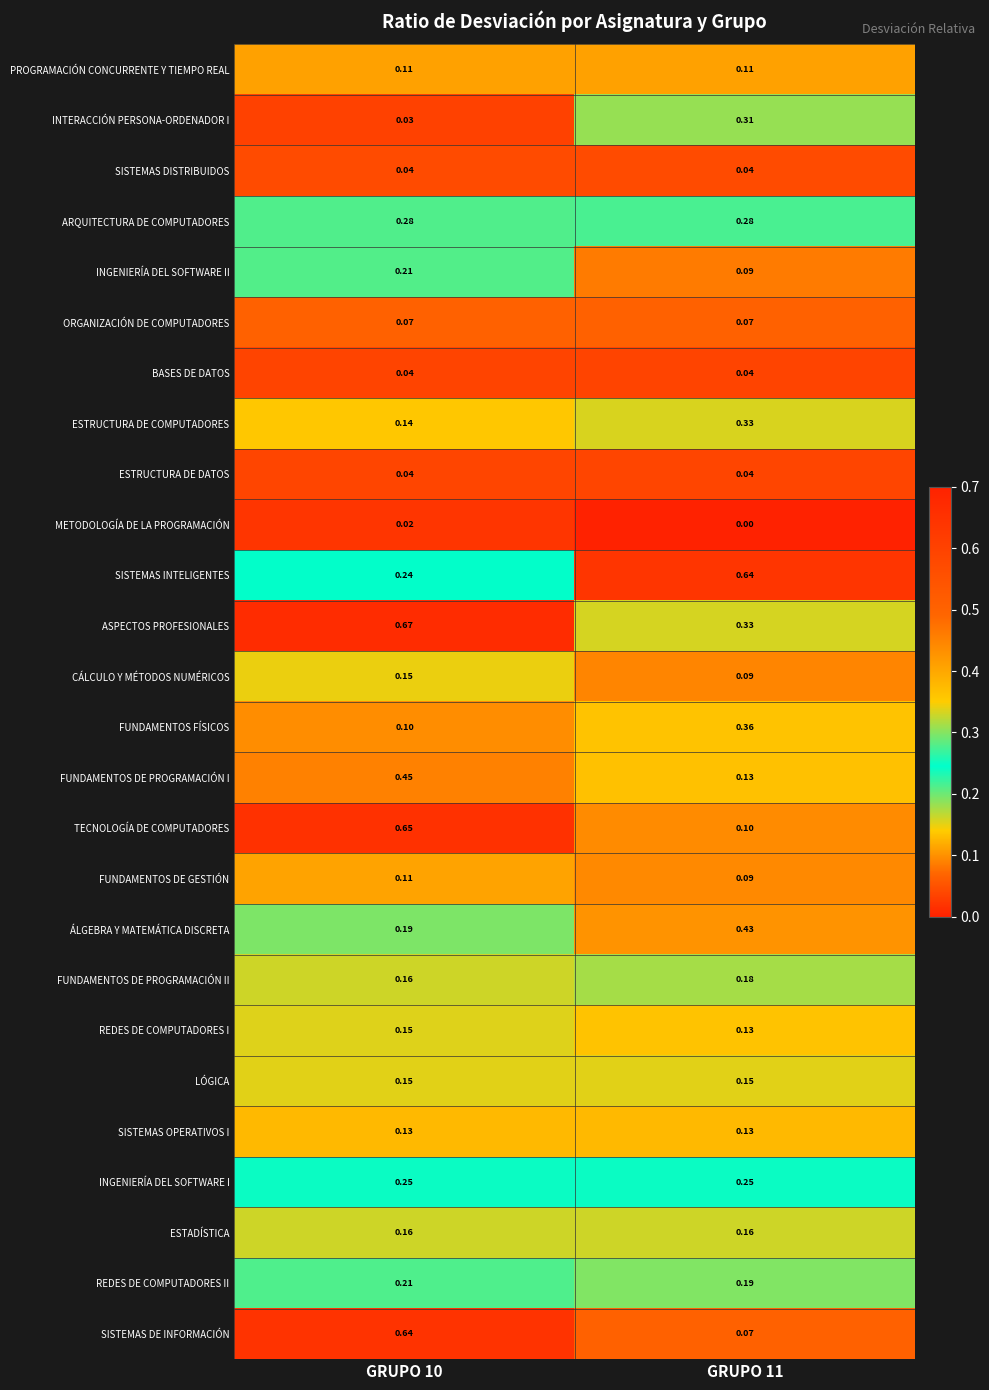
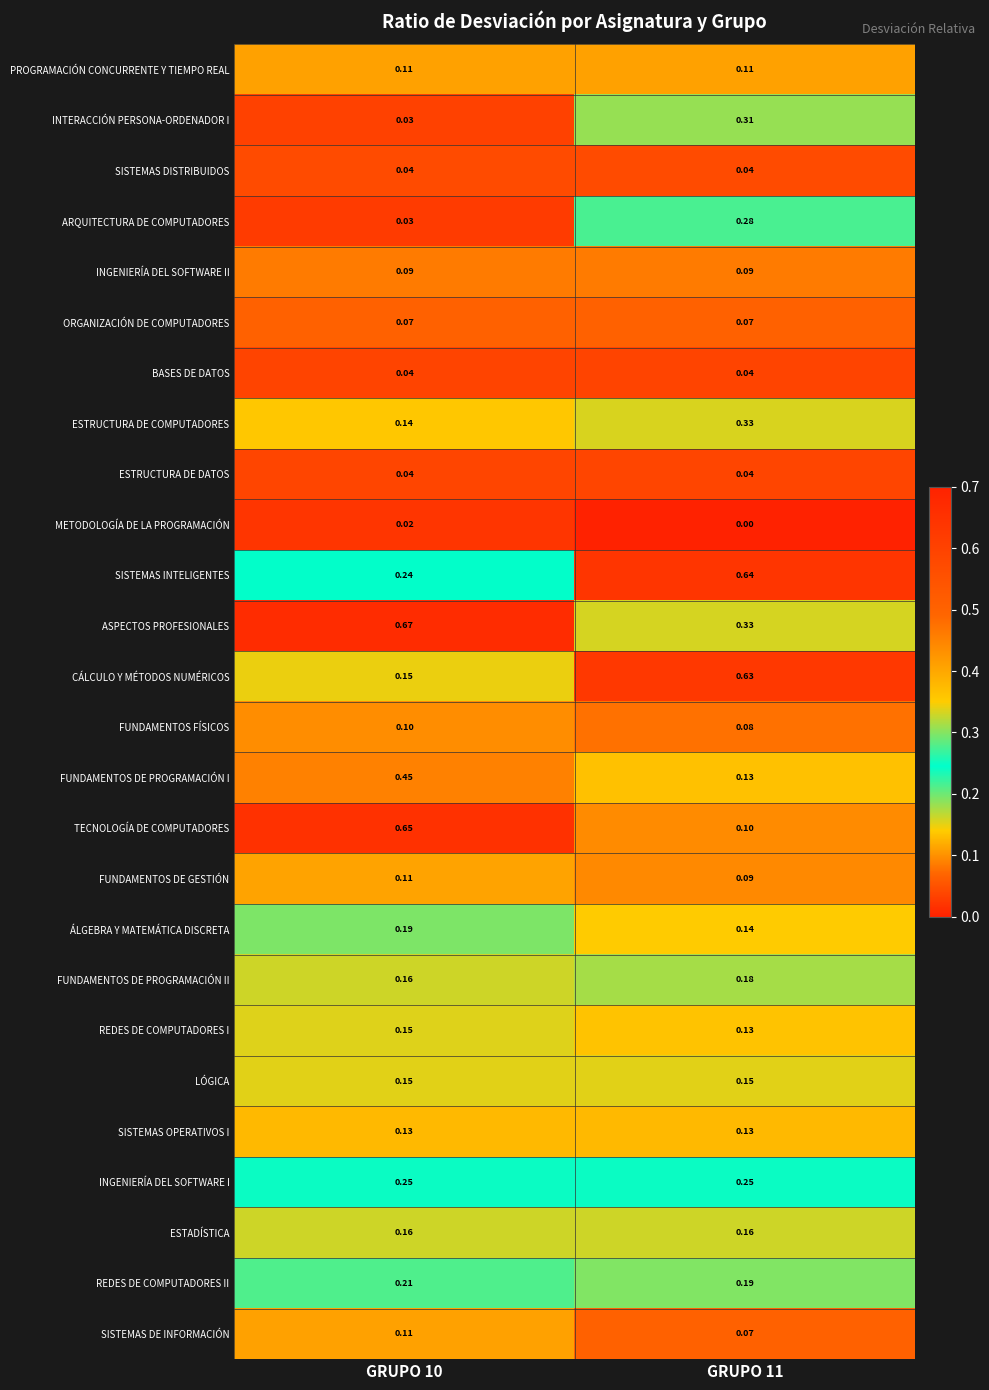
  {
    "PROGRAMACIÓN CONCURRENTE Y TIEMPO REAL": {
      "GRUPO 10": 0.11,
      "GRUPO 11": 0.11
    },
    "INTERACCIÓN PERSONA-ORDENADOR I": {
      "GRUPO 10": 0.03,
      "GRUPO 11": 0.31
    },
    "SISTEMAS DISTRIBUIDOS": {
      "GRUPO 10": 0.04,
      "GRUPO 11": 0.04
    },
    "ARQUITECTURA DE COMPUTADORES": {
-     "GRUPO 10": 0.28,
+     "GRUPO 10": 0.03,
      "GRUPO 11": 0.28
    },
    "INGENIERÍA DEL SOFTWARE II": {
-     "GRUPO 10": 0.21,
+     "GRUPO 10": 0.09,
      "GRUPO 11": 0.09
    },
    "ORGANIZACIÓN DE COMPUTADORES": {
      "GRUPO 10": 0.07,
      "GRUPO 11": 0.07
    },
    "BASES DE DATOS": {
      "GRUPO 10": 0.04,
      "GRUPO 11": 0.04
    },
    "ESTRUCTURA DE COMPUTADORES": {
      "GRUPO 10": 0.14,
      "GRUPO 11": 0.33
    },
    "ESTRUCTURA DE DATOS": {
      "GRUPO 10": 0.04,
      "GRUPO 11": 0.04
    },
    "METODOLOGÍA DE LA PROGRAMACIÓN": {
      "GRUPO 10": 0.02,
      "GRUPO 11": 0.00
    },
    "SISTEMAS INTELIGENTES": {
      "GRUPO 10": 0.24,
      "GRUPO 11": 0.64
    },
    "ASPECTOS PROFESIONALES": {
      "GRUPO 10": 0.67,
      "GRUPO 11": 0.33
    },
    "CÁLCULO Y MÉTODOS NUMÉRICOS": {
      "GRUPO 10": 0.15,
-     "GRUPO 11": 0.09
+     "GRUPO 11": 0.63
    },
    "FUNDAMENTOS FÍSICOS": {
      "GRUPO 10": 0.10,
-     "GRUPO 11": 0.36
+     "GRUPO 11": 0.08
    },
    "FUNDAMENTOS DE PROGRAMACIÓN I": {
      "GRUPO 10": 0.45,
      "GRUPO 11": 0.13
    },
    "TECNOLOGÍA DE COMPUTADORES": {
      "GRUPO 10": 0.65,
      "GRUPO 11": 0.10
    },
    "FUNDAMENTOS DE GESTIÓN": {
      "GRUPO 10": 0.11,
      "GRUPO 11": 0.09
    },
    "ÁLGEBRA Y MATEMÁTICA DISCRETA": {
      "GRUPO 10": 0.19,
-     "GRUPO 11": 0.43
+     "GRUPO 11": 0.14
    },
    "FUNDAMENTOS DE PROGRAMACIÓN II": {
      "GRUPO 10": 0.16,
      "GRUPO 11": 0.18
    },
    "REDES DE COMPUTADORES I": {
      "GRUPO 10": 0.15,
      "GRUPO 11": 0.13
    },
    "LÓGICA": {
      "GRUPO 10": 0.15,
      "GRUPO 11": 0.15
    },
    "SISTEMAS OPERATIVOS I": {
      "GRUPO 10": 0.13,
      "GRUPO 11": 0.13
    },
    "INGENIERÍA DEL SOFTWARE I": {
      "GRUPO 10": 0.25,
      "GRUPO 11": 0.25
    },
    "ESTADÍSTICA": {
      "GRUPO 10": 0.16,
      "GRUPO 11": 0.16
    },
    "REDES DE COMPUTADORES II": {
      "GRUPO 10": 0.21,
      "GRUPO 11": 0.19
    },
    "SISTEMAS DE INFORMACIÓN": {
-     "GRUPO 10": 0.64,
+     "GRUPO 10": 0.11,
      "GRUPO 11": 0.07
    }
  }
